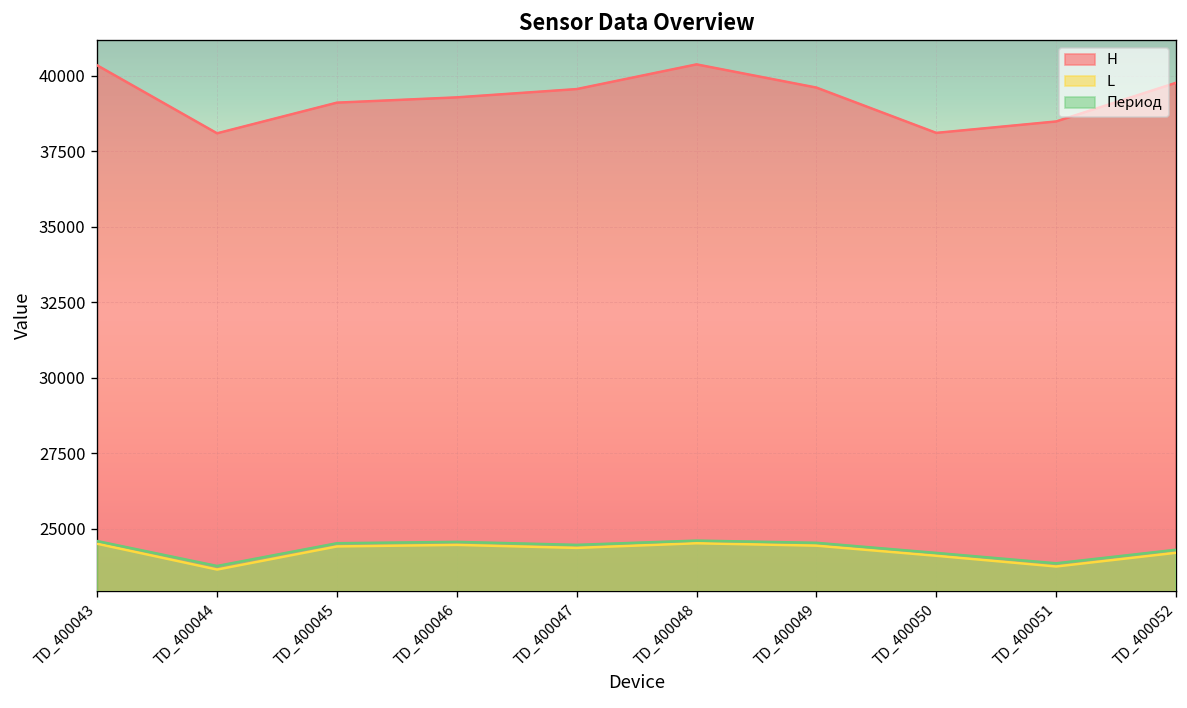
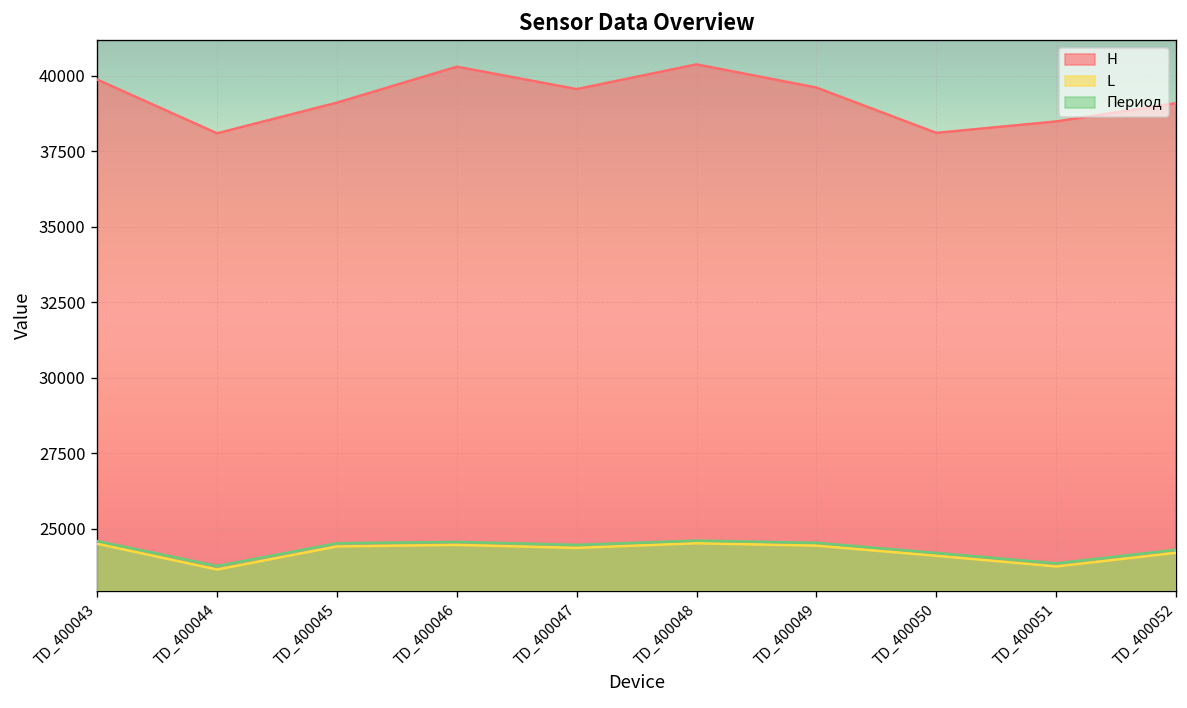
  {
    "H": {
-     "TD_400043": 40300,
+     "TD_400043": 39900,
      "TD_400044": 38100,
      "TD_400045": 39100,
-     "TD_400046": 39300,
+     "TD_400046": 40300,
      "TD_400047": 39600,
      "TD_400048": 40400,
      "TD_400049": 39600,
      "TD_400050": 38100,
      "TD_400051": 38500,
-     "TD_400052": 39800
+     "TD_400052": 39100
    },
    "L": {
      "TD_400044": 23700,
      "TD_400045": 24400,
      "TD_400051": 23800
    },
    "Период": {
      "TD_400044": 23800,
      "TD_400045": 24500,
      "TD_400051": 23900
    }
  }
